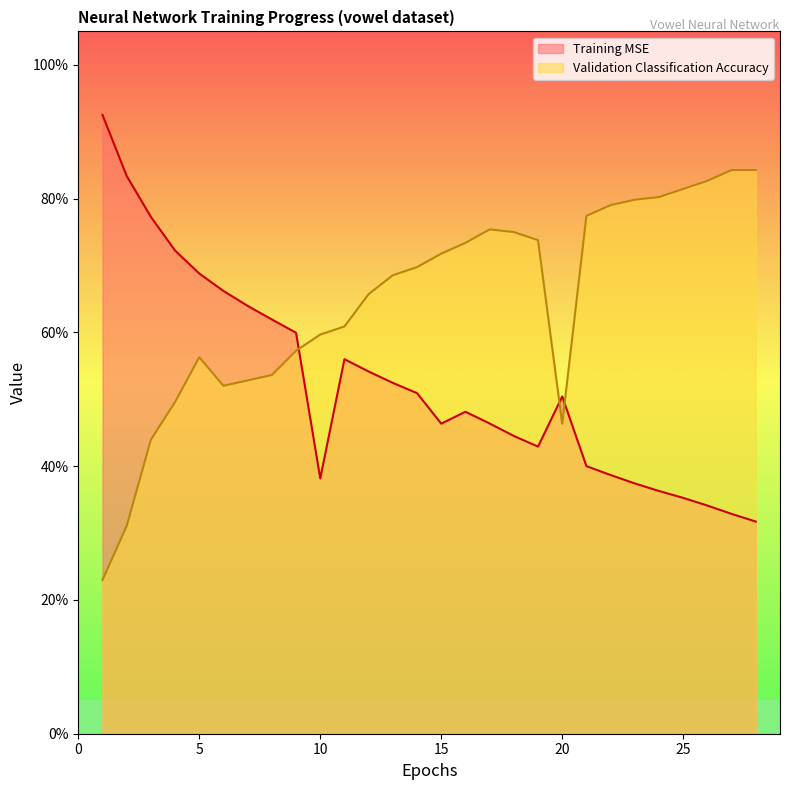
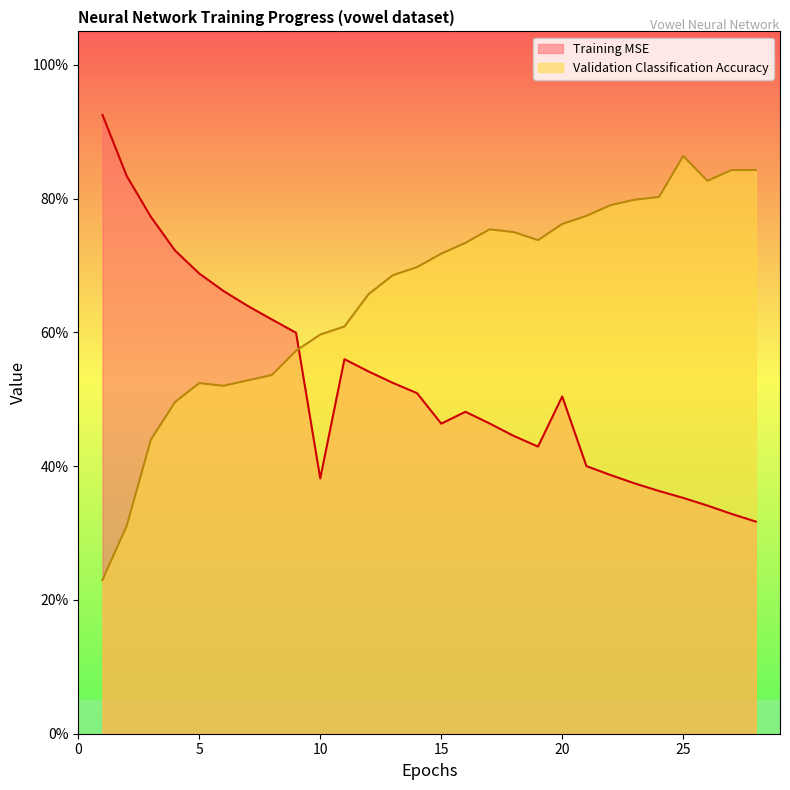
  {
    "Training MSE": {
      "5": "69%",
      "10": "38%",
      "15": "46%",
      "20": "50%",
      "25": "35%"
    },
    "Validation Classification Accuracy": {
-     "5": "56%",
+     "5": "52%",
      "10": "60%",
      "15": "72%",
-     "20": "46%",
-     "25": "81%"
+     "20": "76%",
+     "25": "86%"
    }
  }
